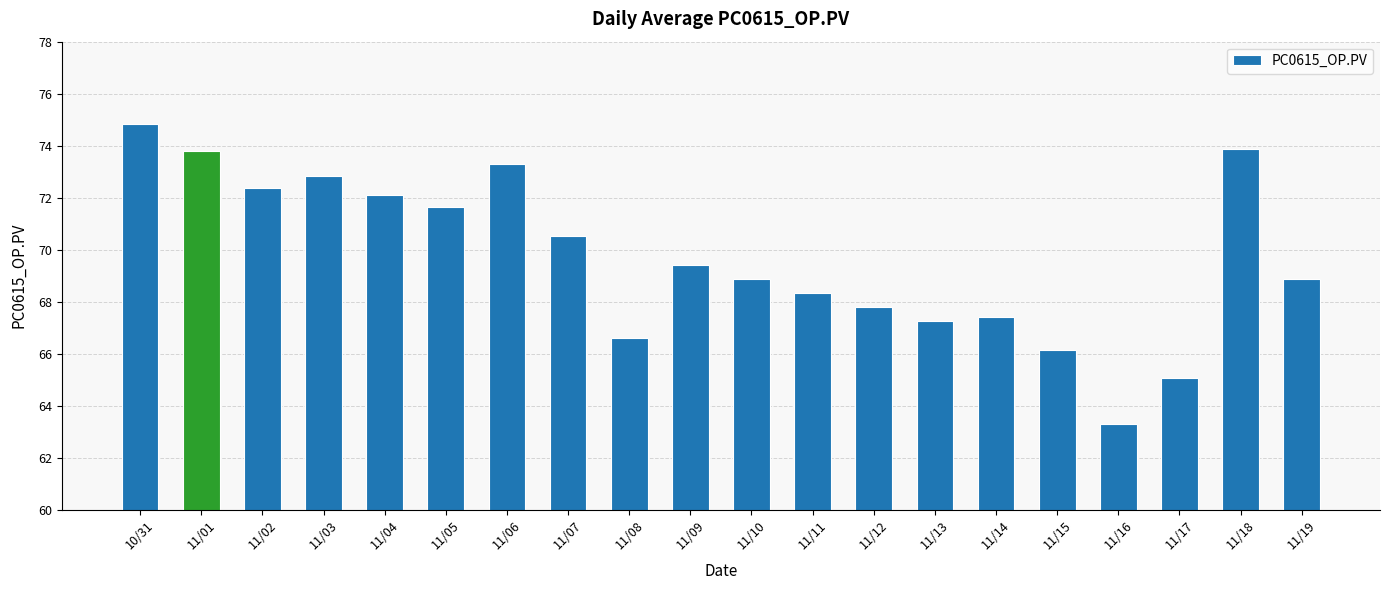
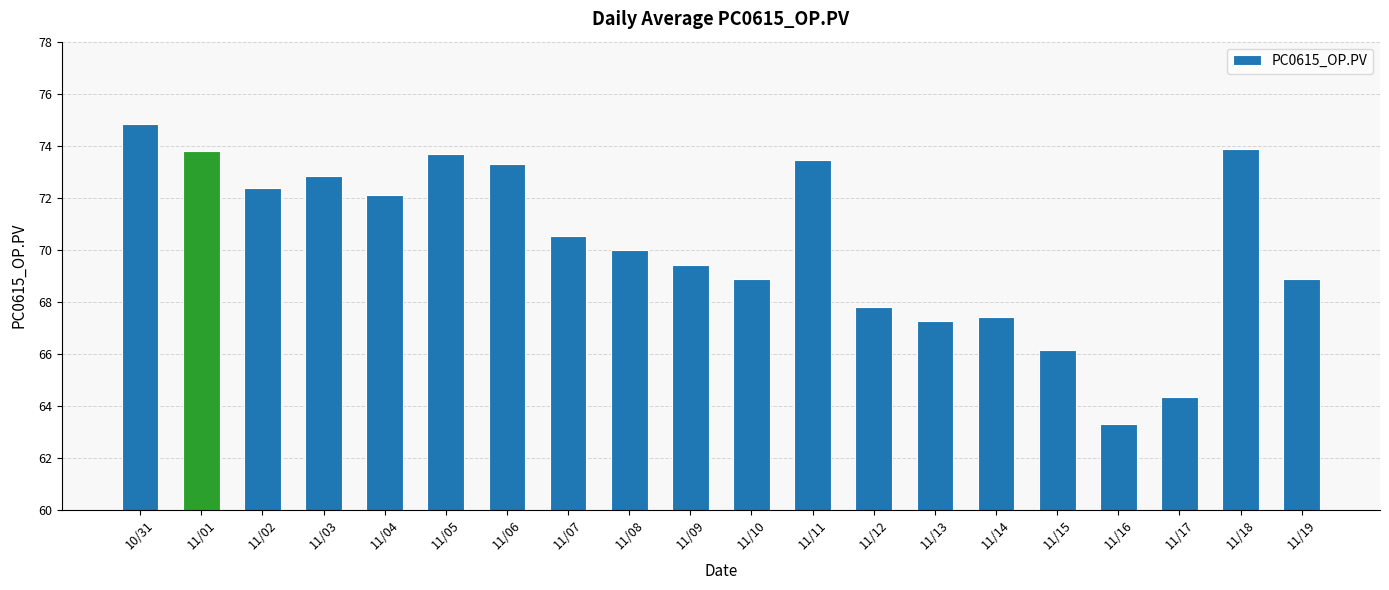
  {
    "10/31": 74.8,
    "11/01": 73.8,
    "11/02": 72.4,
    "11/03": 72.9,
    "11/04": 72.1,
-   "11/05": 71.6,
+   "11/05": 73.7,
    "11/06": 73.3,
    "11/07": 70.5,
-   "11/08": 66.6,
+   "11/08": 70.0,
    "11/09": 69.4,
    "11/10": 68.9,
-   "11/11": 68.3,
+   "11/11": 73.5,
    "11/12": 67.8,
    "11/13": 67.3,
    "11/14": 67.4,
    "11/15": 66.2,
    "11/16": 63.3,
-   "11/17": 65.1,
+   "11/17": 64.3,
    "11/18": 73.9,
    "11/19": 68.9
  }
